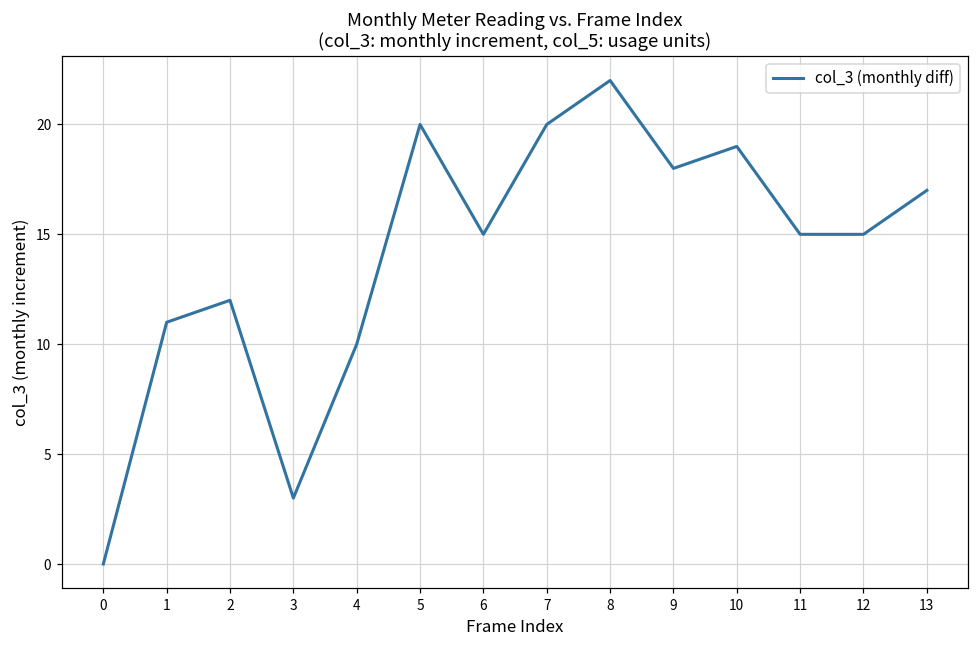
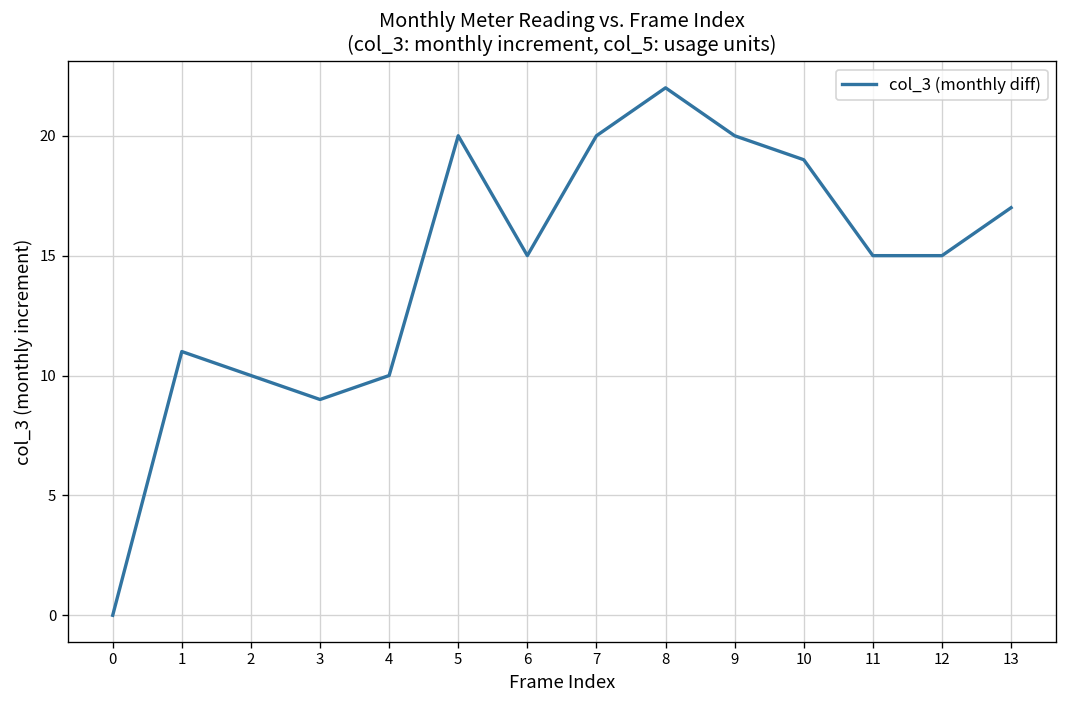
  {
    "0": 0,
    "1": 11,
-   "2": 12,
-   "3": 3,
+   "2": 10,
+   "3": 9,
    "4": 10,
    "5": 20,
    "6": 15,
    "7": 20,
    "8": 22,
-   "9": 18,
+   "9": 20,
    "10": 19,
    "11": 15,
    "12": 15,
    "13": 17
  }
